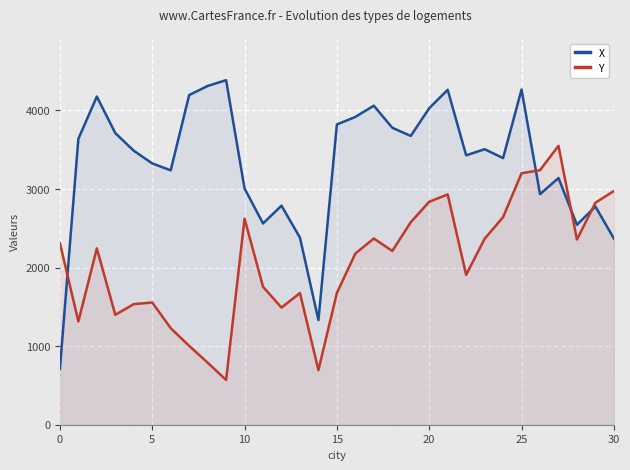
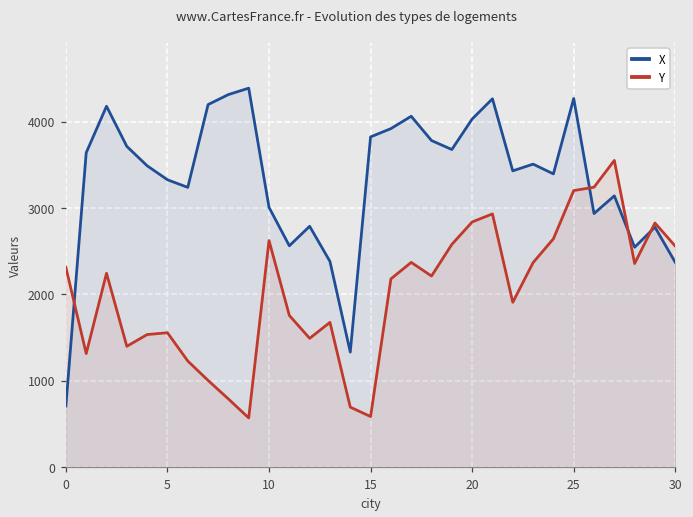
  {
    "X": {
      "0": 700,
      "5": 3300,
      "10": 3000,
      "15": 3800,
      "20": 4000,
      "25": 4300,
      "30": 2400
    },
    "Y": {
      "0": 2300,
      "5": 1600,
      "10": 2600,
-     "15": 1700,
+     "15": 600,
      "20": 2800,
      "25": 3200,
-     "30": 3000
+     "30": 2600
    }
  }
